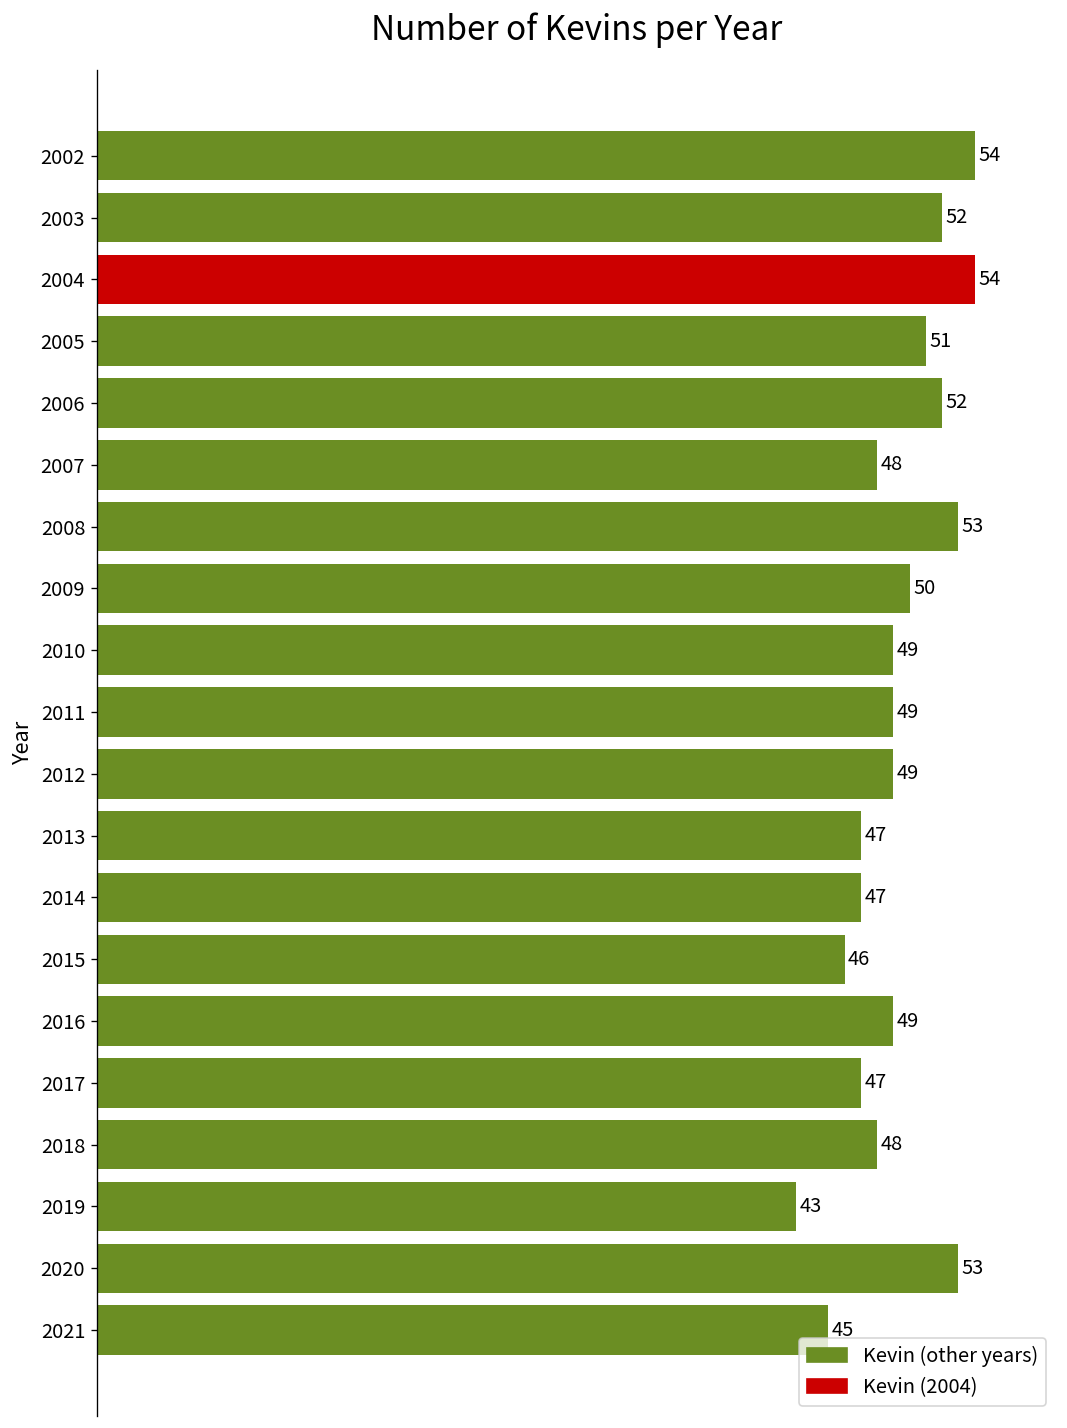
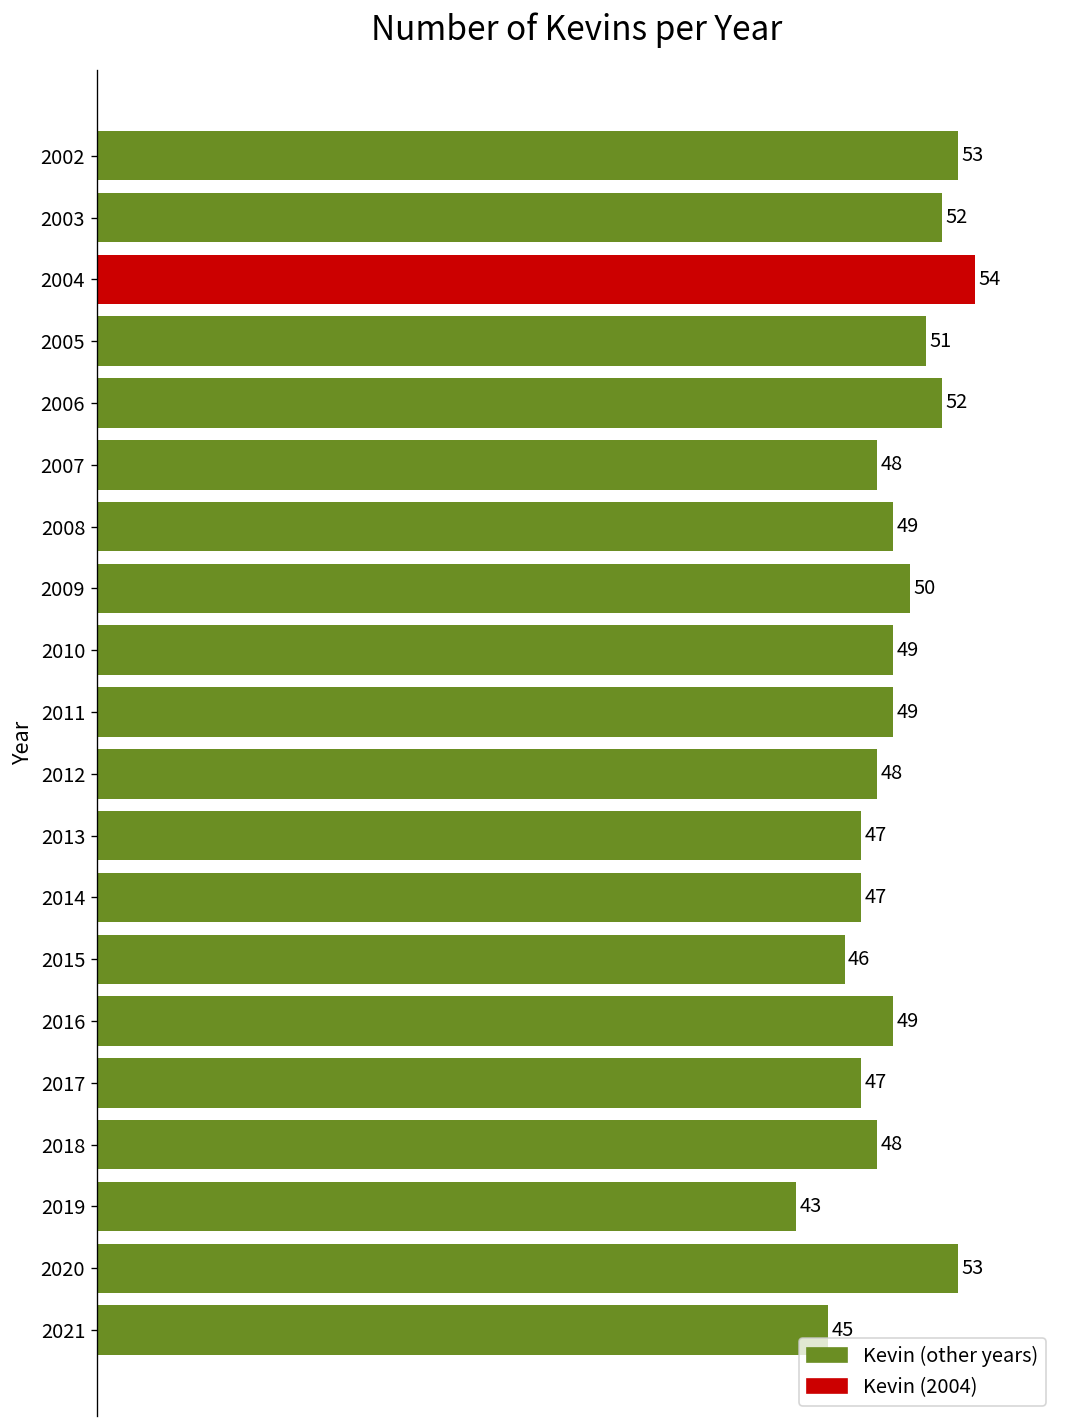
  {
-   "2002": 54,
+   "2002": 53,
    "2003": 52,
    "2004": 54,
    "2005": 51,
    "2006": 52,
    "2007": 48,
-   "2008": 53,
+   "2008": 49,
    "2009": 50,
    "2010": 49,
    "2011": 49,
-   "2012": 49,
+   "2012": 48,
    "2013": 47,
    "2014": 47,
    "2015": 46,
    "2016": 49,
    "2017": 47,
    "2018": 48,
    "2019": 43,
    "2020": 53
  }
